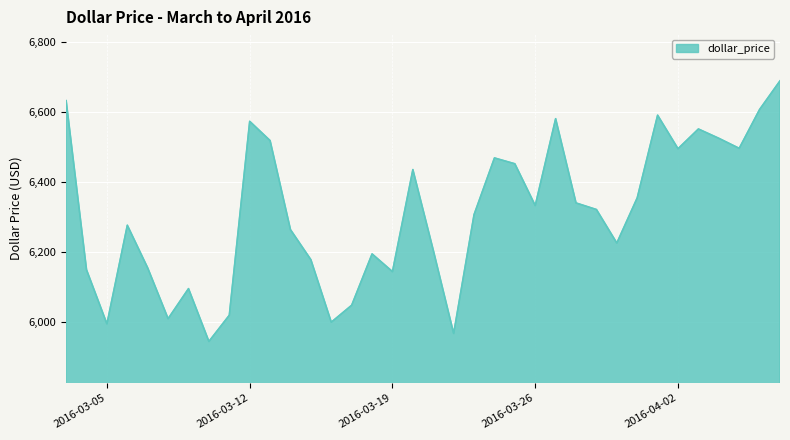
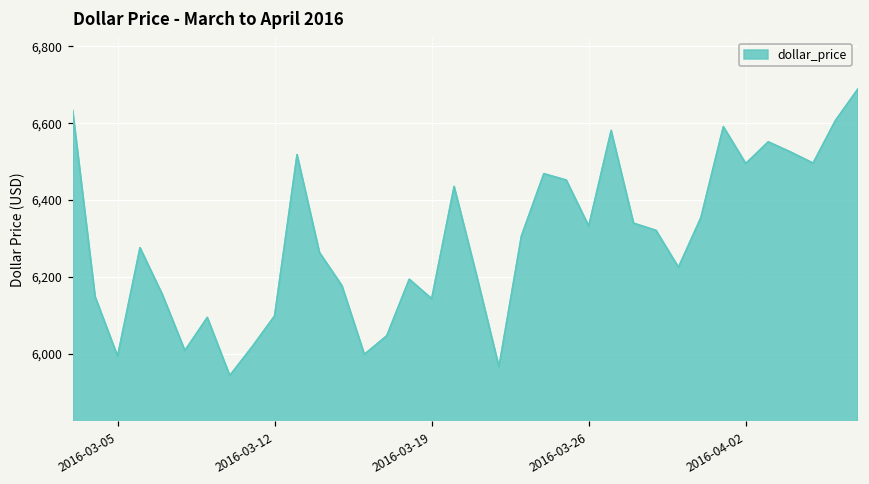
  {
    "2016-03-05": "5,990",
-   "2016-03-12": "6,570",
+   "2016-03-12": "6,100",
    "2016-03-19": "6,140",
    "2016-03-26": "6,330",
    "2016-04-02": "6,490"
  }
